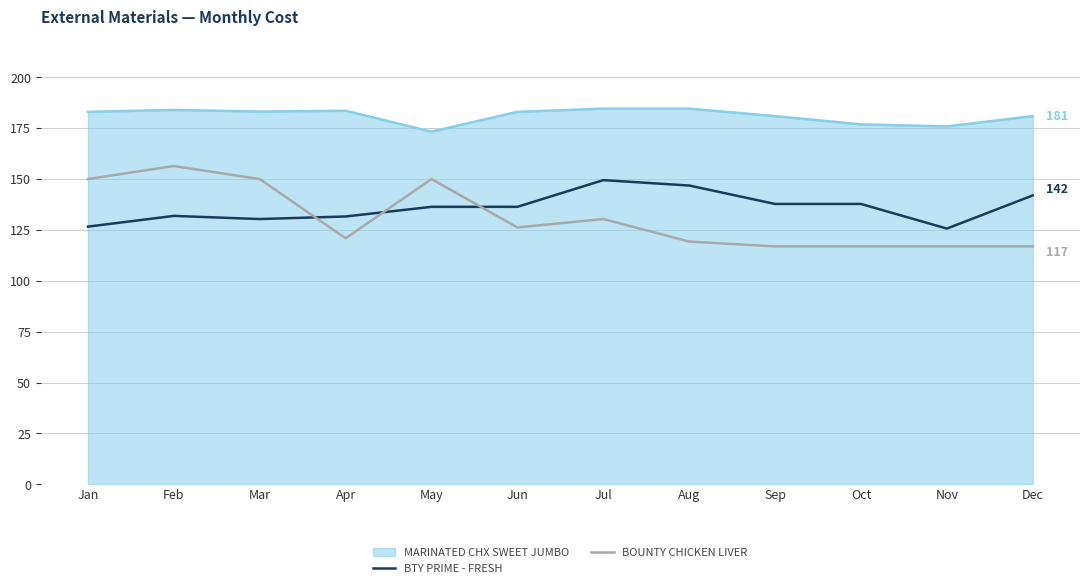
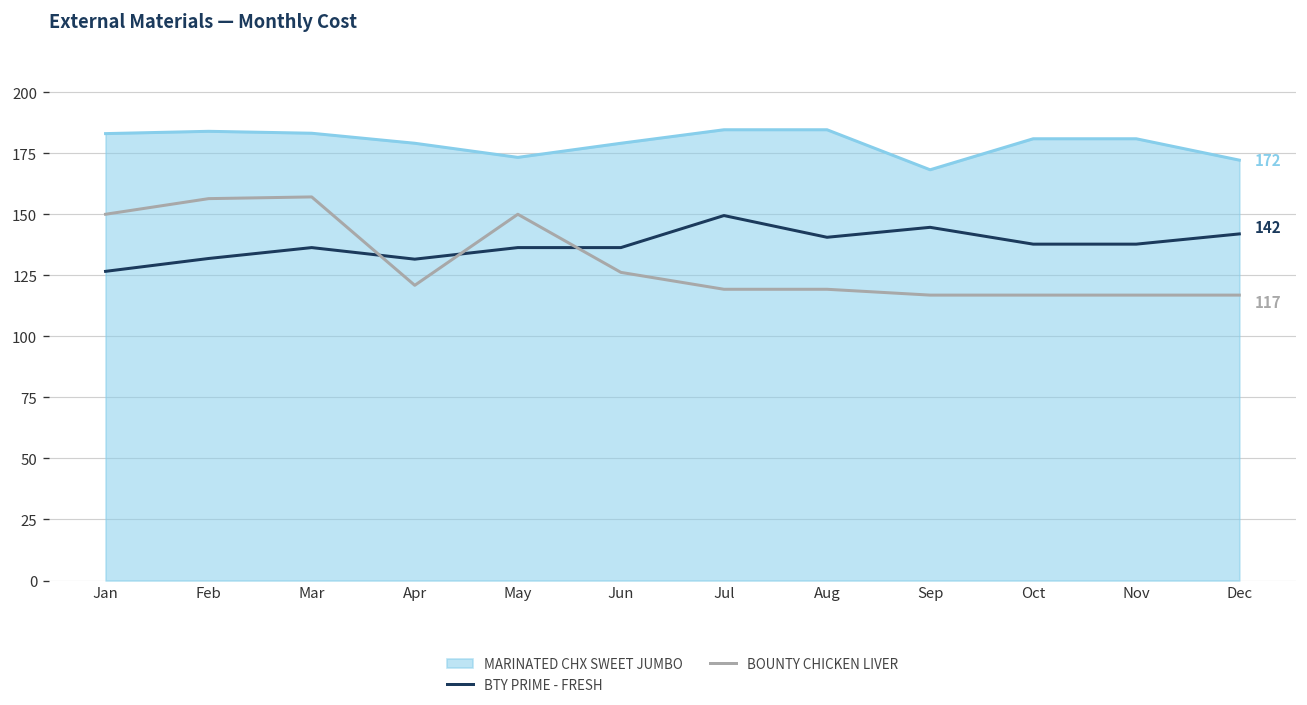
  {
    "MARINATED CHX SWEET JUMBO": {
-     "Apr": 184,
-     "Jun": 183,
-     "Sep": 181,
-     "Oct": 177,
-     "Nov": 176,
-     "Dec": 181
+     "Apr": 179,
+     "Jun": 179,
+     "Sep": 168,
+     "Oct": 181,
+     "Nov": 181,
+     "Dec": 172
    },
    "BTY PRIME - FRESH": {
      "Jan": 127,
      "Feb": 132,
-     "Mar": 130,
+     "Mar": 136,
      "Apr": 132,
      "May": 136,
      "Jun": 136,
      "Jul": 149,
-     "Aug": 147,
-     "Sep": 138,
+     "Aug": 141,
+     "Sep": 145,
      "Oct": 138,
-     "Nov": 126
+     "Nov": 138
    },
    "BOUNTY CHICKEN LIVER": {
      "Jan": 150,
      "Feb": 156,
-     "Mar": 150,
+     "Mar": 157,
      "Apr": 121,
      "May": 150,
      "Jun": 126,
-     "Jul": 130,
+     "Jul": 119,
      "Aug": 119,
      "Sep": 117,
      "Oct": 117,
      "Nov": 117
    }
  }
